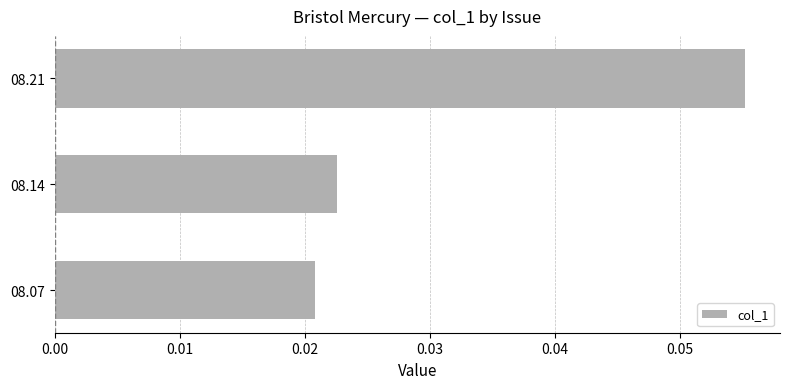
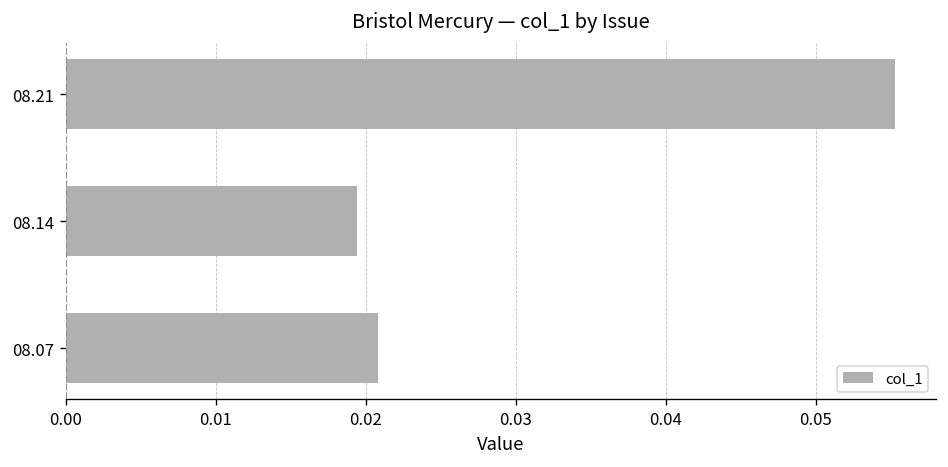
  {
    "08.21": 0.0553,
-   "08.14": 0.0226,
+   "08.14": 0.0194,
    "08.07": 0.0208
  }
